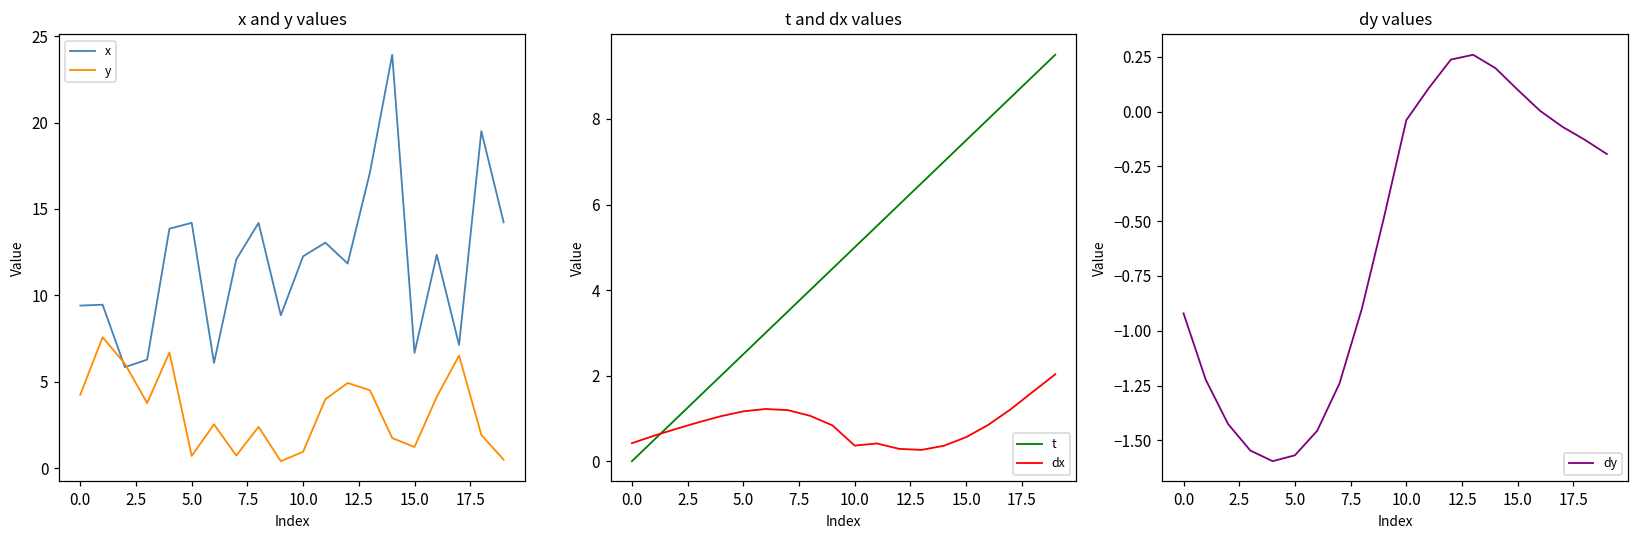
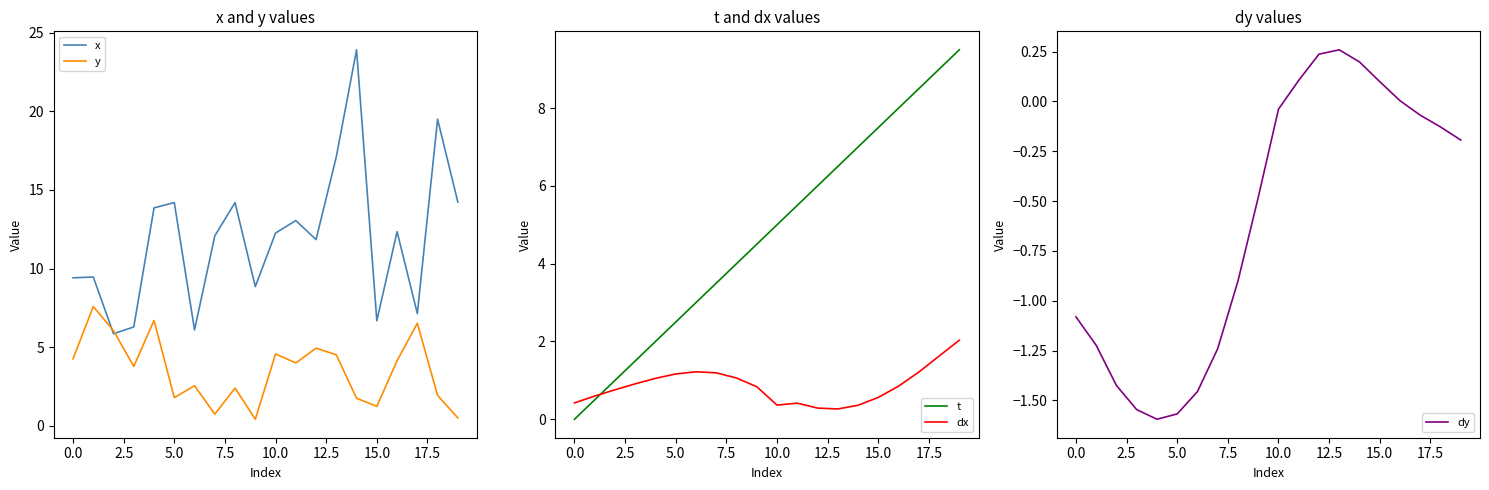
  {
    "x and y values": {
      "x": {
        "0.0": 9.4,
        "5.0": 14.2,
        "10.0": 12.3,
        "15.0": 6.7
      },
      "y": {
        "0.0": 4.3,
-       "5.0": 0.7,
-       "10.0": 0.9,
+       "5.0": 1.8,
+       "10.0": 4.6,
        "15.0": 1.2
      }
    },
    "t and dx values": {
      "t": {
        "0.0": 0.0,
        "5.0": 2.5,
        "10.0": 5.0,
        "15.0": 7.5
      },
      "dx": {
        "0.0": 0.4,
        "5.0": 1.2,
        "10.0": 0.4,
        "15.0": 0.6
      }
    },
    "dy values": {
-     "0.0": -0.92,
+     "0.0": -1.08,
      "5.0": -1.57,
      "10.0": -0.04,
      "15.0": 0.10
    }
  }
